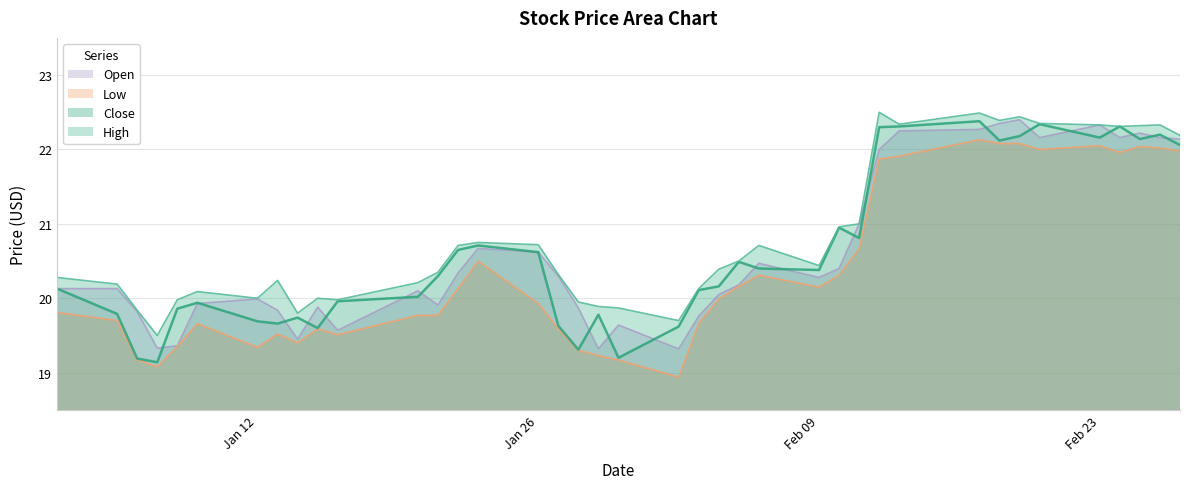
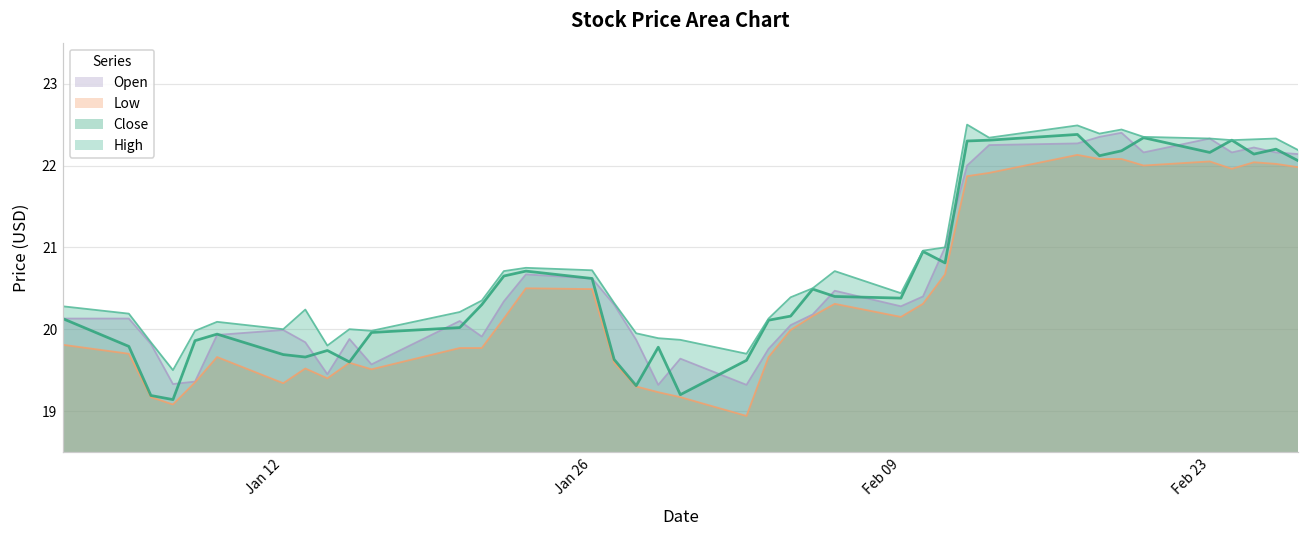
  {
    "Low": {
      "Jan 12": 19.3,
-     "Jan 26": 19.9,
+     "Jan 26": 20.5,
      "Feb 09": 20.2,
      "Feb 23": 22.0
    }
  }
